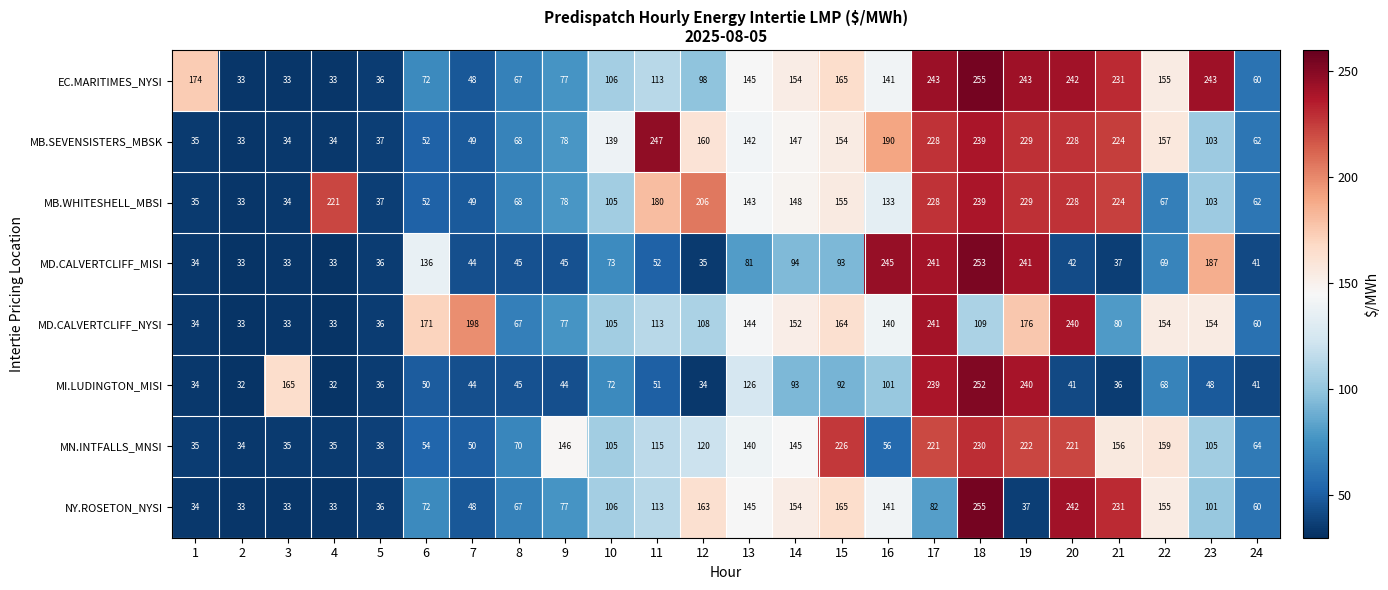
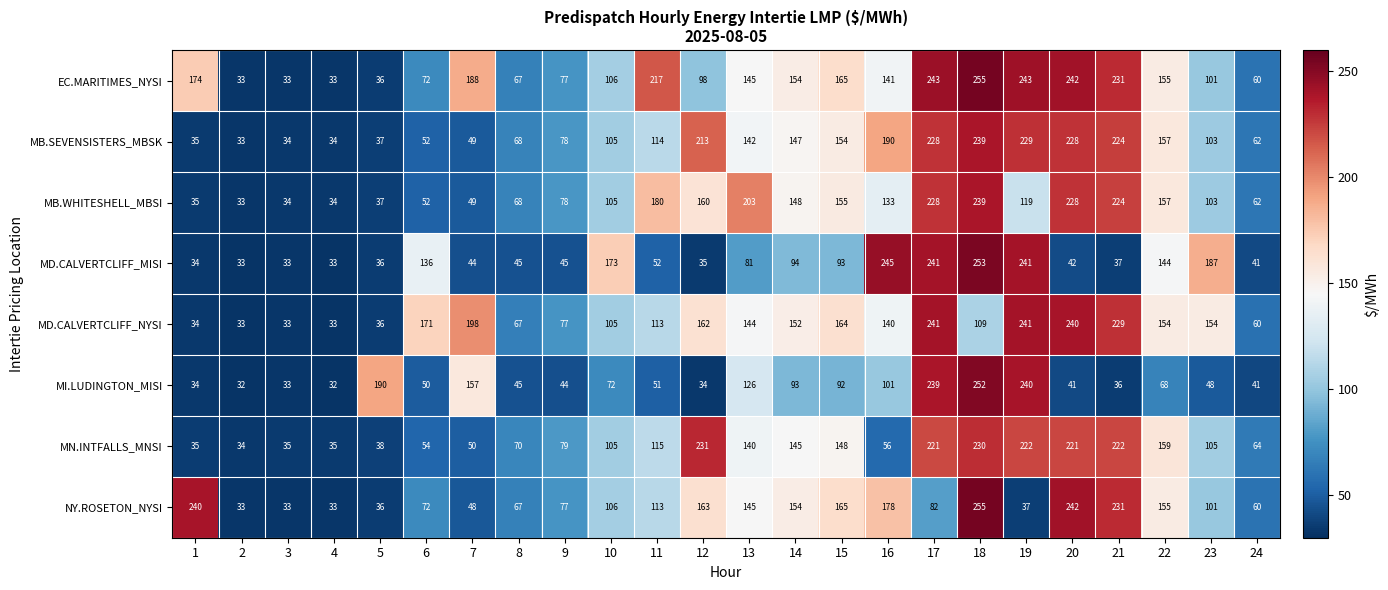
  {
    "EC.MARITIMES_NYSI": {
      "1": 174,
      "2": 33,
      "3": 33,
      "4": 33,
      "5": 36,
      "6": 72,
-     "7": 48,
+     "7": 188,
      "8": 67,
      "9": 77,
      "10": 106,
-     "11": 113,
+     "11": 217,
      "12": 98,
      "13": 145,
      "14": 154,
      "15": 165,
      "16": 141,
      "17": 243,
      "18": 255,
      "19": 243,
      "20": 242,
      "21": 231,
      "22": 155,
-     "23": 243,
+     "23": 101,
      "24": 60
    },
    "MB.SEVENSISTERS_MBSK": {
      "1": 35,
      "2": 33,
      "3": 34,
      "4": 34,
      "5": 37,
      "6": 52,
      "7": 49,
      "8": 68,
      "9": 78,
-     "10": 139,
-     "11": 247,
-     "12": 160,
+     "10": 105,
+     "11": 114,
+     "12": 213,
      "13": 142,
      "14": 147,
      "15": 154,
      "16": 190,
      "17": 228,
      "18": 239,
      "19": 229,
      "20": 228,
      "21": 224,
      "22": 157,
      "23": 103,
      "24": 62
    },
    "MB.WHITESHELL_MBSI": {
      "1": 35,
      "2": 33,
      "3": 34,
-     "4": 221,
+     "4": 34,
      "5": 37,
      "6": 52,
      "7": 49,
      "8": 68,
      "9": 78,
      "10": 105,
      "11": 180,
-     "12": 206,
-     "13": 143,
+     "12": 160,
+     "13": 203,
      "14": 148,
      "15": 155,
      "16": 133,
      "17": 228,
      "18": 239,
-     "19": 229,
+     "19": 119,
      "20": 228,
      "21": 224,
-     "22": 67,
+     "22": 157,
      "23": 103,
      "24": 62
    },
    "MD.CALVERTCLIFF_MISI": {
      "1": 34,
      "2": 33,
      "3": 33,
      "4": 33,
      "5": 36,
      "6": 136,
      "7": 44,
      "8": 45,
      "9": 45,
-     "10": 73,
+     "10": 173,
      "11": 52,
      "12": 35,
      "13": 81,
      "14": 94,
      "15": 93,
      "16": 245,
      "17": 241,
      "18": 253,
      "19": 241,
      "20": 42,
      "21": 37,
-     "22": 69,
+     "22": 144,
      "23": 187,
      "24": 41
    },
    "MD.CALVERTCLIFF_NYSI": {
      "1": 34,
      "2": 33,
      "3": 33,
      "4": 33,
      "5": 36,
      "6": 171,
      "7": 198,
      "8": 67,
      "9": 77,
      "10": 105,
      "11": 113,
-     "12": 108,
+     "12": 162,
      "13": 144,
      "14": 152,
      "15": 164,
      "16": 140,
      "17": 241,
      "18": 109,
-     "19": 176,
+     "19": 241,
      "20": 240,
-     "21": 80,
+     "21": 229,
      "22": 154,
      "23": 154,
      "24": 60
    },
    "MI.LUDINGTON_MISI": {
      "1": 34,
      "2": 32,
-     "3": 165,
+     "3": 33,
      "4": 32,
-     "5": 36,
+     "5": 190,
      "6": 50,
-     "7": 44,
+     "7": 157,
      "8": 45,
      "9": 44,
      "10": 72,
      "11": 51,
      "12": 34,
      "13": 126,
      "14": 93,
      "15": 92,
      "16": 101,
      "17": 239,
      "18": 252,
      "19": 240,
      "20": 41,
      "21": 36,
      "22": 68,
      "23": 48,
      "24": 41
    },
    "MN.INTFALLS_MNSI": {
      "1": 35,
      "2": 34,
      "3": 35,
      "4": 35,
      "5": 38,
      "6": 54,
      "7": 50,
      "8": 70,
-     "9": 146,
+     "9": 79,
      "10": 105,
      "11": 115,
-     "12": 120,
+     "12": 231,
      "13": 140,
      "14": 145,
-     "15": 226,
+     "15": 148,
      "16": 56,
      "17": 221,
      "18": 230,
      "19": 222,
      "20": 221,
-     "21": 156,
+     "21": 222,
      "22": 159,
      "23": 105,
      "24": 64
    },
    "NY.ROSETON_NYSI": {
-     "1": 34,
+     "1": 240,
      "2": 33,
      "3": 33,
      "4": 33,
      "5": 36,
      "6": 72,
      "7": 48,
      "8": 67,
      "9": 77,
      "10": 106,
      "11": 113,
      "12": 163,
      "13": 145,
      "14": 154,
      "15": 165,
-     "16": 141,
+     "16": 178,
      "17": 82,
      "18": 255,
      "19": 37,
      "20": 242,
      "21": 231,
      "22": 155,
      "23": 101,
      "24": 60
    }
  }
